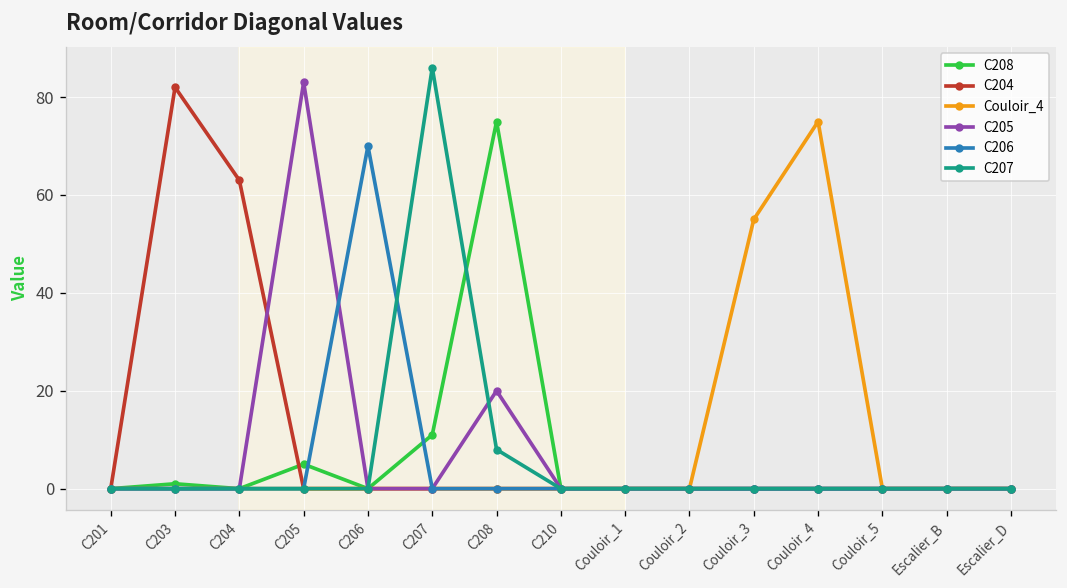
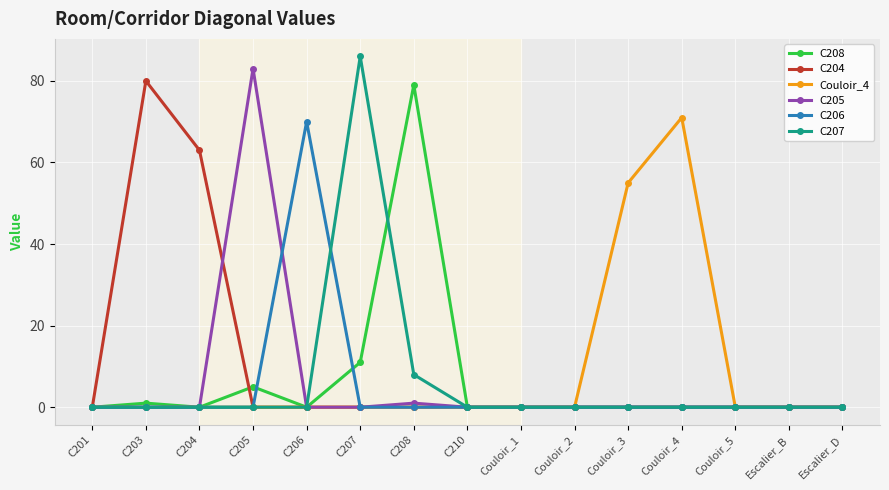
  {
    "C208": {
      "C203": 1,
      "C205": 5,
      "C207": 11,
-     "C208": 75
+     "C208": 79
    },
    "C204": {
-     "C203": 82,
+     "C203": 80,
      "C204": 63
    },
    "Couloir_4": {
      "Couloir_3": 55,
-     "Couloir_4": 75
+     "Couloir_4": 71
    },
    "C205": {
      "C205": 83,
-     "C208": 20
+     "C208": 1
    },
    "C206": {
      "C206": 70
    },
    "C207": {
      "C207": 86,
      "C208": 8
    }
  }
